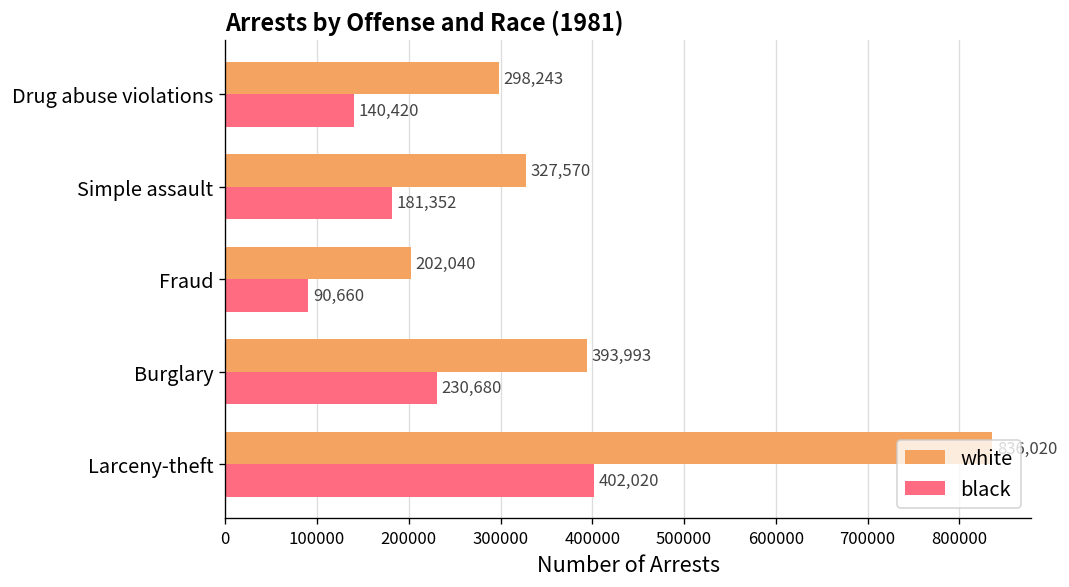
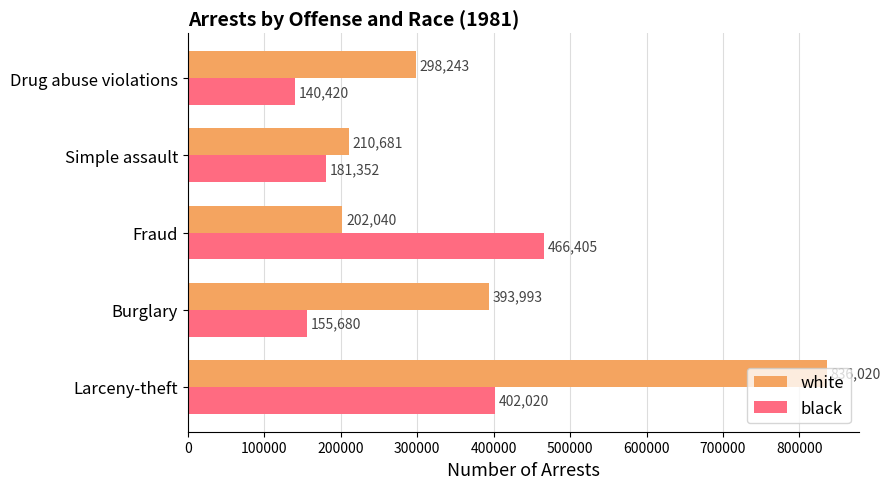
  {
    "white": {
      "Drug abuse violations": "298,243",
-     "Simple assault": "327,570",
+     "Simple assault": "210,681",
      "Fraud": "202,040",
      "Burglary": "393,993"
    },
    "black": {
      "Drug abuse violations": "140,420",
      "Simple assault": "181,352",
-     "Fraud": "90,660",
-     "Burglary": "230,680",
+     "Fraud": "466,405",
+     "Burglary": "155,680",
      "Larceny-theft": "402,020"
    }
  }
